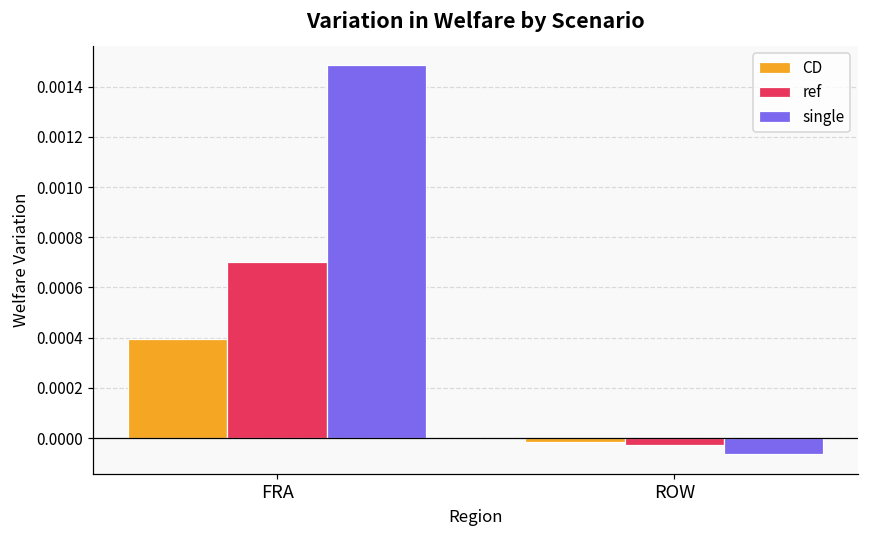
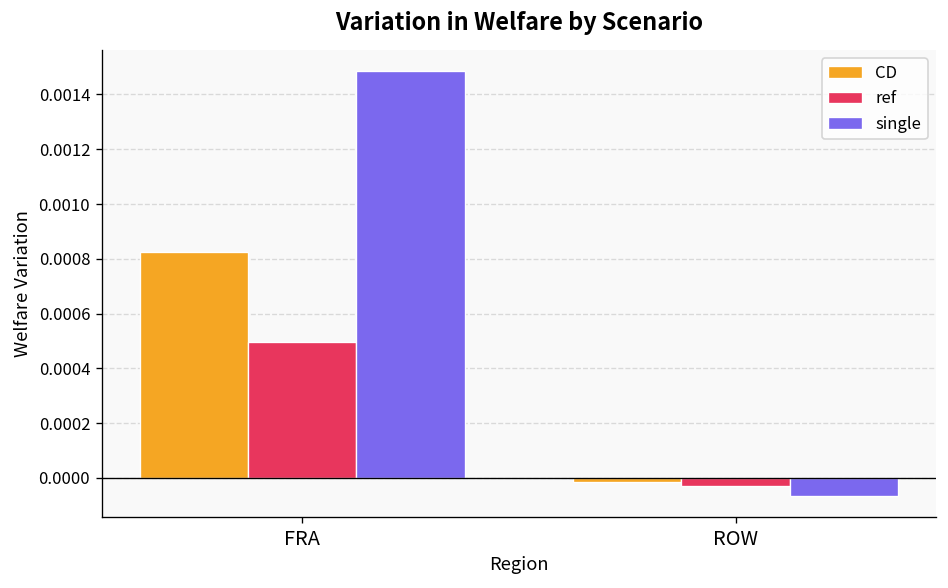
  {
    "CD": {
-     "FRA": 0.00040,
+     "FRA": 0.00082,
      "ROW": -0.00002
    },
    "ref": {
-     "FRA": 0.00070,
+     "FRA": 0.00050,
      "ROW": -0.00003
    },
    "single": {
      "FRA": 0.00148,
      "ROW": -0.00006
    }
  }
